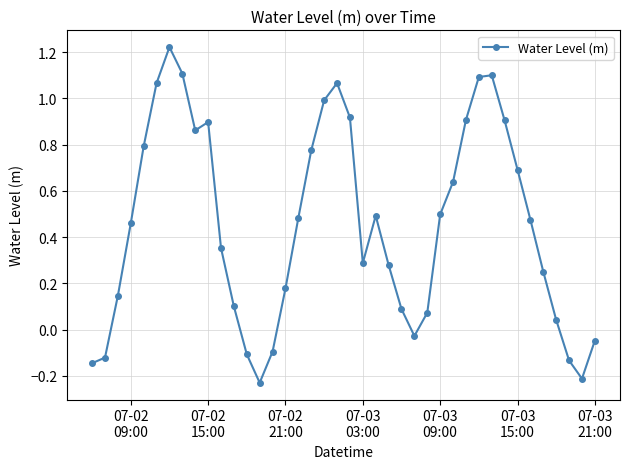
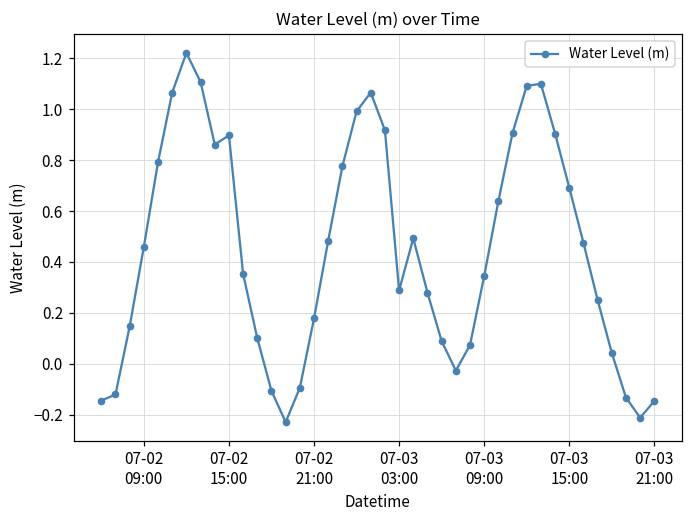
  {
    "07-02 09:00": 0.46,
    "07-02 15:00": 0.90,
    "07-02 21:00": 0.18,
    "07-03 03:00": 0.29,
-   "07-03 09:00": 0.50,
+   "07-03 09:00": 0.34,
    "07-03 15:00": 0.69,
-   "07-03 21:00": -0.05
+   "07-03 21:00": -0.15
  }
